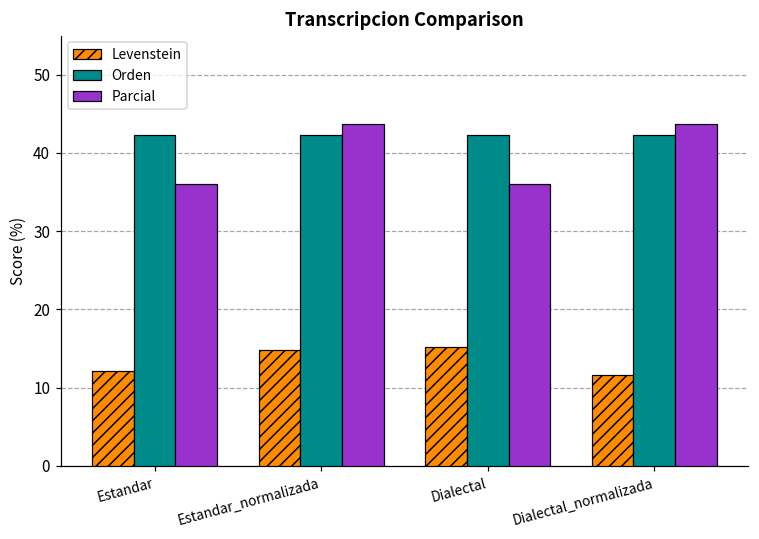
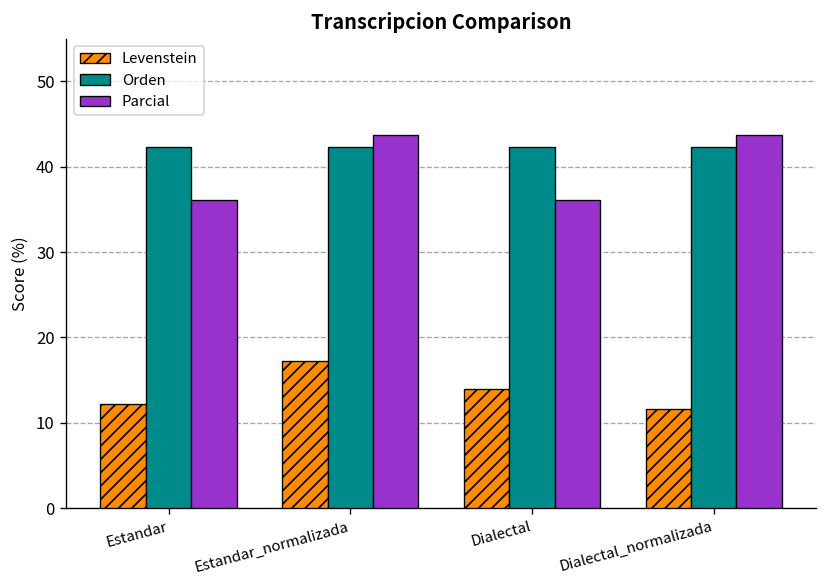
  {
    "Levenstein": {
      "Estandar": 12,
-     "Estandar_normalizada": 15,
-     "Dialectal": 15,
+     "Estandar_normalizada": 17,
+     "Dialectal": 14,
      "Dialectal_normalizada": 12
    },
    "Orden": {
      "Estandar": 42,
      "Estandar_normalizada": 42,
      "Dialectal": 42,
      "Dialectal_normalizada": 42
    },
    "Parcial": {
      "Estandar": 36,
      "Estandar_normalizada": 44,
      "Dialectal": 36,
      "Dialectal_normalizada": 44
    }
  }
